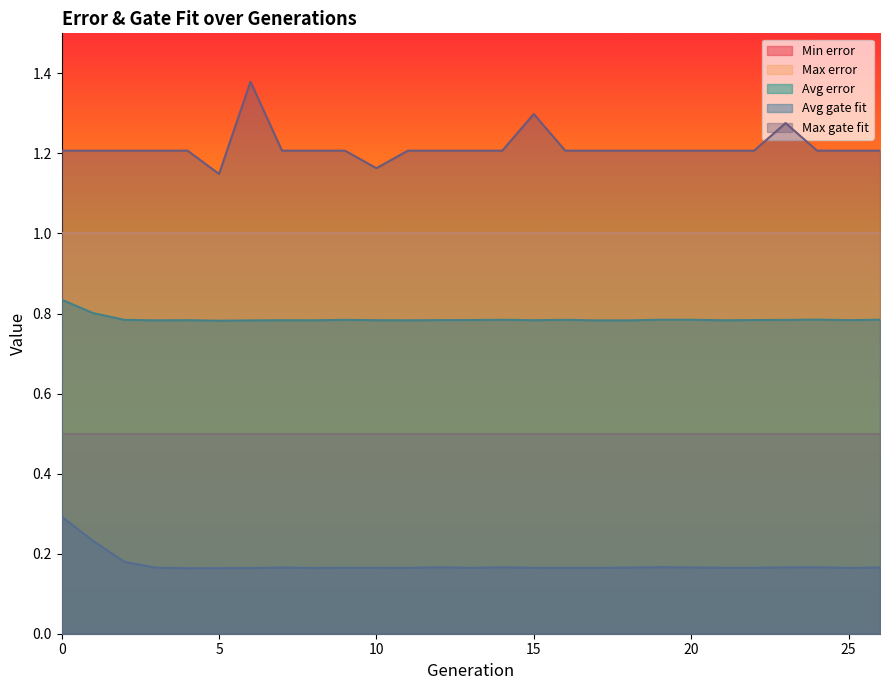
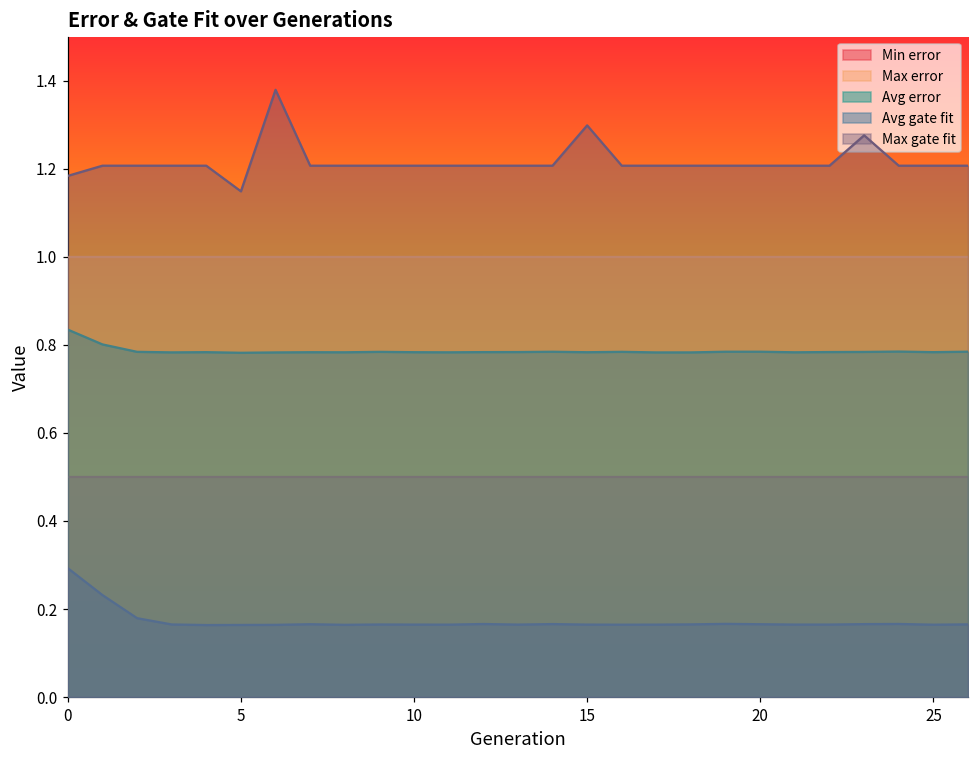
  {
    "Min error": {
      "0": 0.50,
      "5": 0.50,
      "10": 0.50,
      "15": 0.50,
      "20": 0.50,
      "25": 0.50
    },
    "Max error": {
      "0": 1.00,
      "5": 1.00,
      "10": 1.00,
      "15": 1.00,
      "20": 1.00,
      "25": 1.00
    },
    "Max gate fit": {
-     "0": 1.21,
+     "0": 1.18,
      "5": 1.15,
-     "10": 1.16,
+     "10": 1.21,
      "15": 1.30,
      "20": 1.21,
      "25": 1.21
    }
  }
